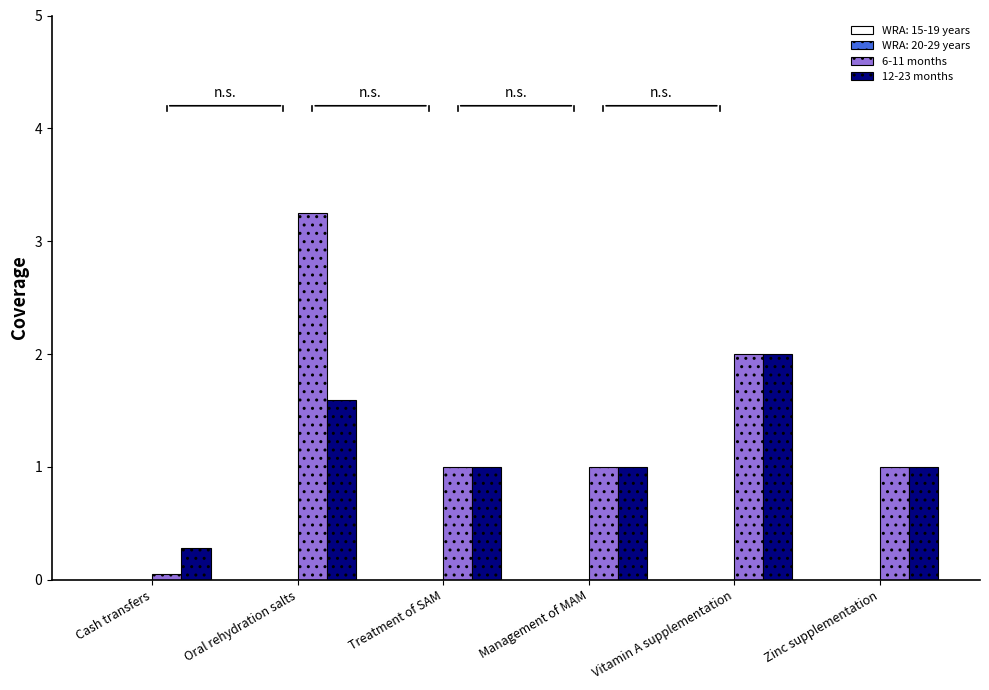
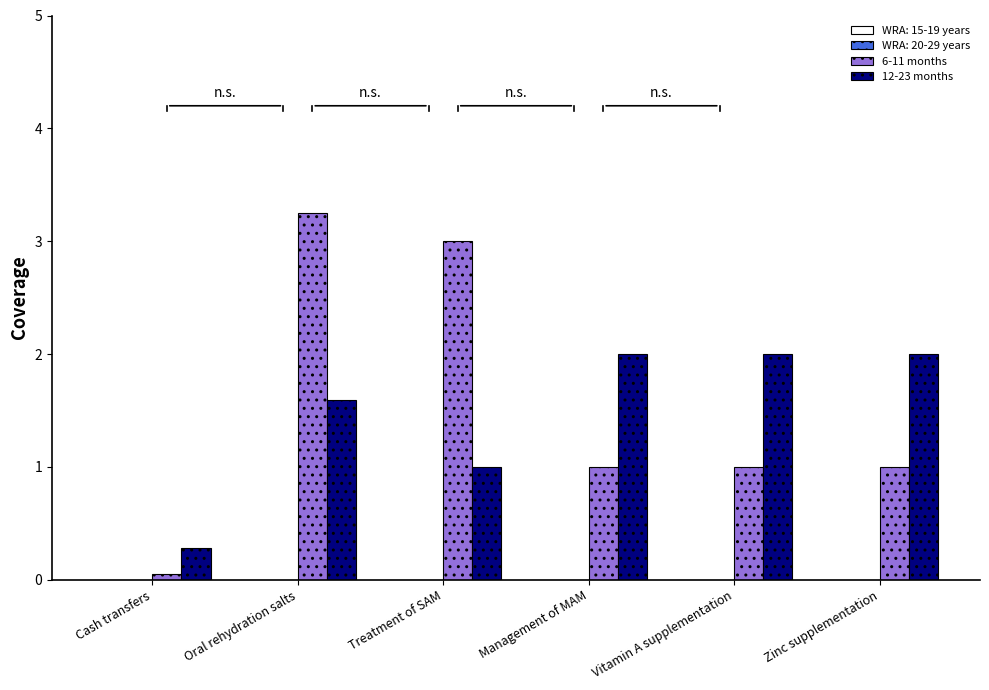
  {
    "WRA: 15-19 years": {
      "Cash transfers": 0,
      "Oral rehydration salts": 0,
      "Treatment of SAM": 0,
      "Management of MAM": 0,
      "Vitamin A supplementation": 0,
      "Zinc supplementation": 0
    },
    "WRA: 20-29 years": {
      "Cash transfers": 0,
      "Oral rehydration salts": 0,
      "Treatment of SAM": 0,
      "Management of MAM": 0,
      "Vitamin A supplementation": 0,
      "Zinc supplementation": 0
    },
    "6-11 months": {
      "Cash transfers": 0.05,
      "Oral rehydration salts": 3.25,
-     "Treatment of SAM": 1,
+     "Treatment of SAM": 3,
      "Management of MAM": 1,
-     "Vitamin A supplementation": 2,
+     "Vitamin A supplementation": 1,
      "Zinc supplementation": 1
    },
    "12-23 months": {
      "Cash transfers": 0.28,
      "Oral rehydration salts": 1.59,
      "Treatment of SAM": 1,
-     "Management of MAM": 1,
+     "Management of MAM": 2,
      "Vitamin A supplementation": 2,
-     "Zinc supplementation": 1
+     "Zinc supplementation": 2
    }
  }
